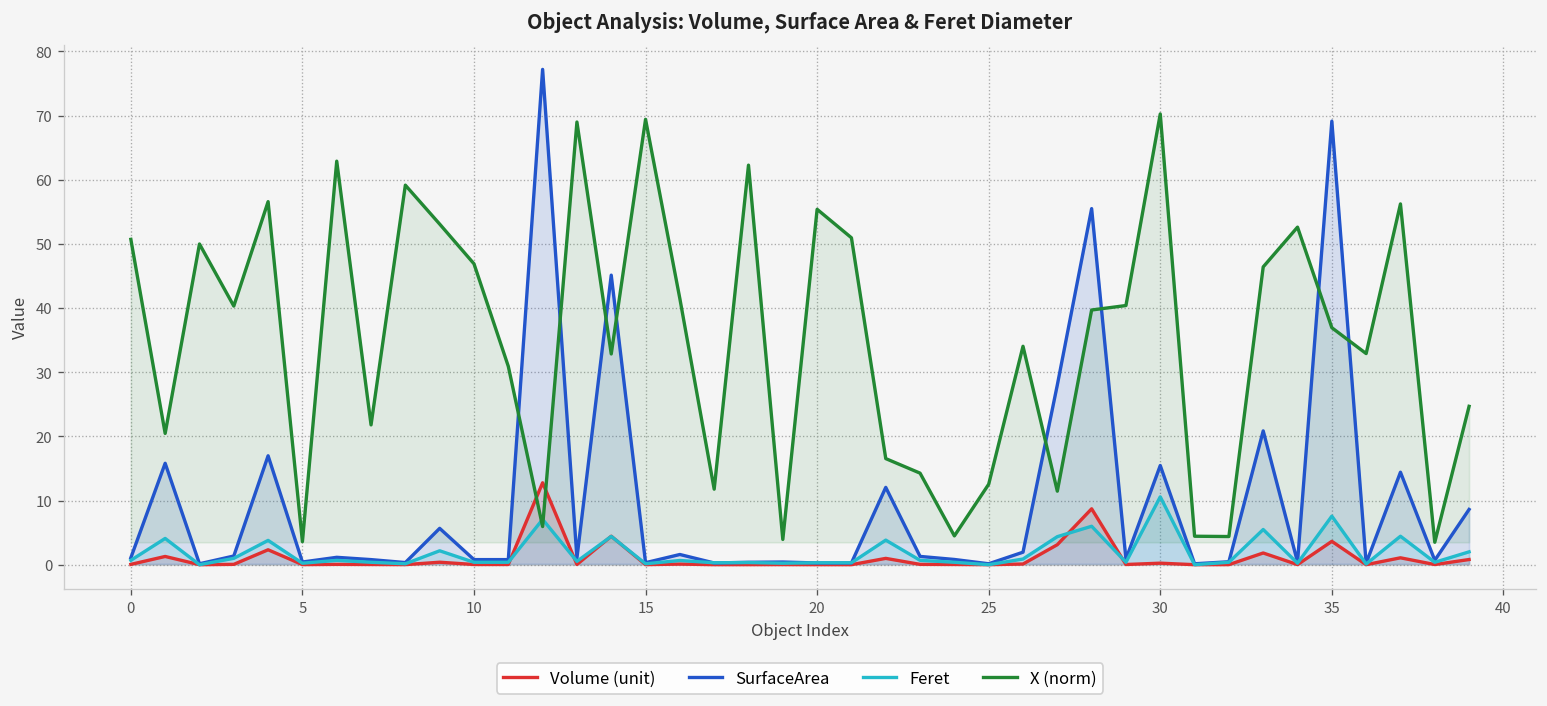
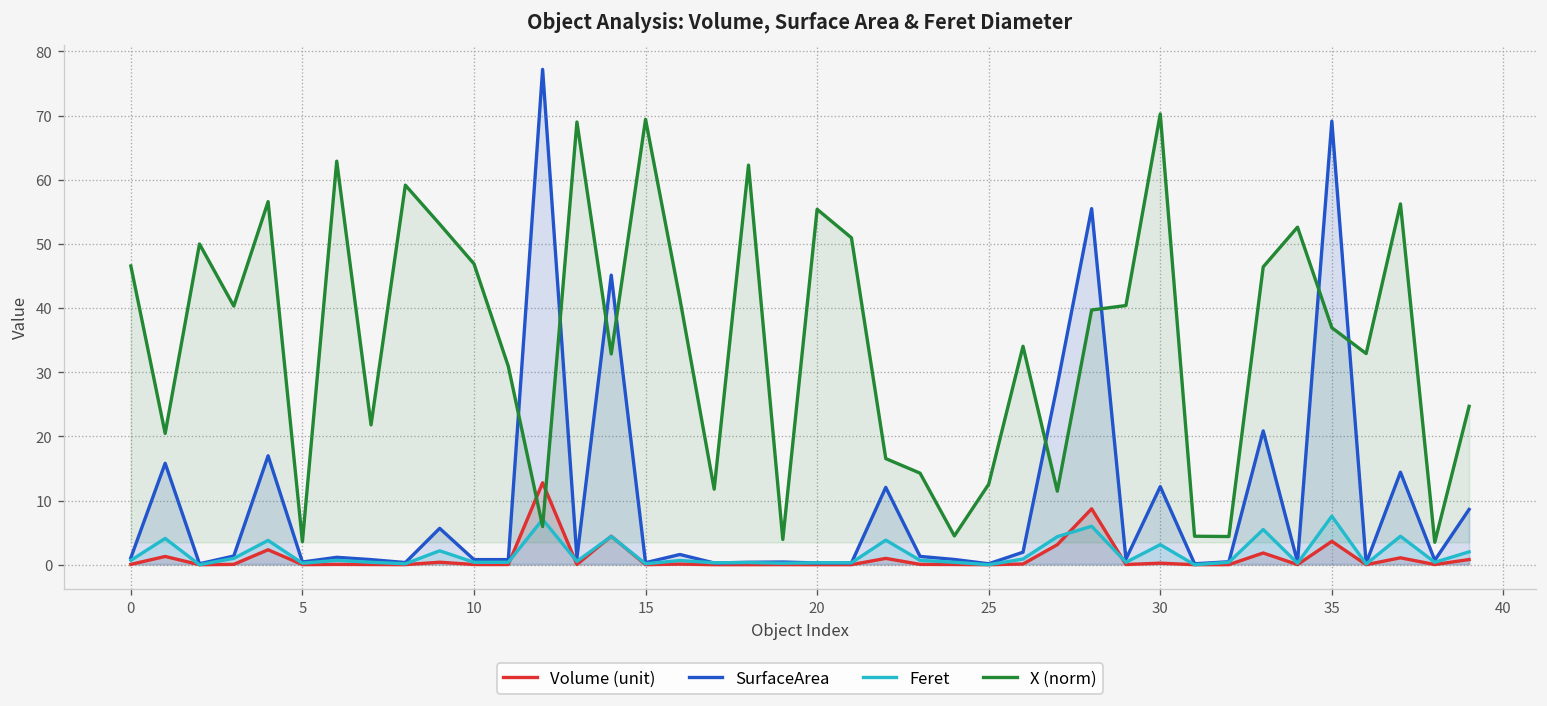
  {
    "Volume (unit)": {
      "0": 0,
      "30": 0,
      "35": 4
    },
    "SurfaceArea": {
-     "30": 15,
+     "30": 12,
      "35": 69
    },
    "Feret": {
-     "30": 11,
+     "30": 3,
      "35": 8
    },
    "X (norm)": {
-     "0": 51,
+     "0": 47,
      "5": 4,
      "10": 47,
      "15": 69,
      "20": 55,
      "25": 13,
      "30": 70,
      "35": 37
    }
  }
